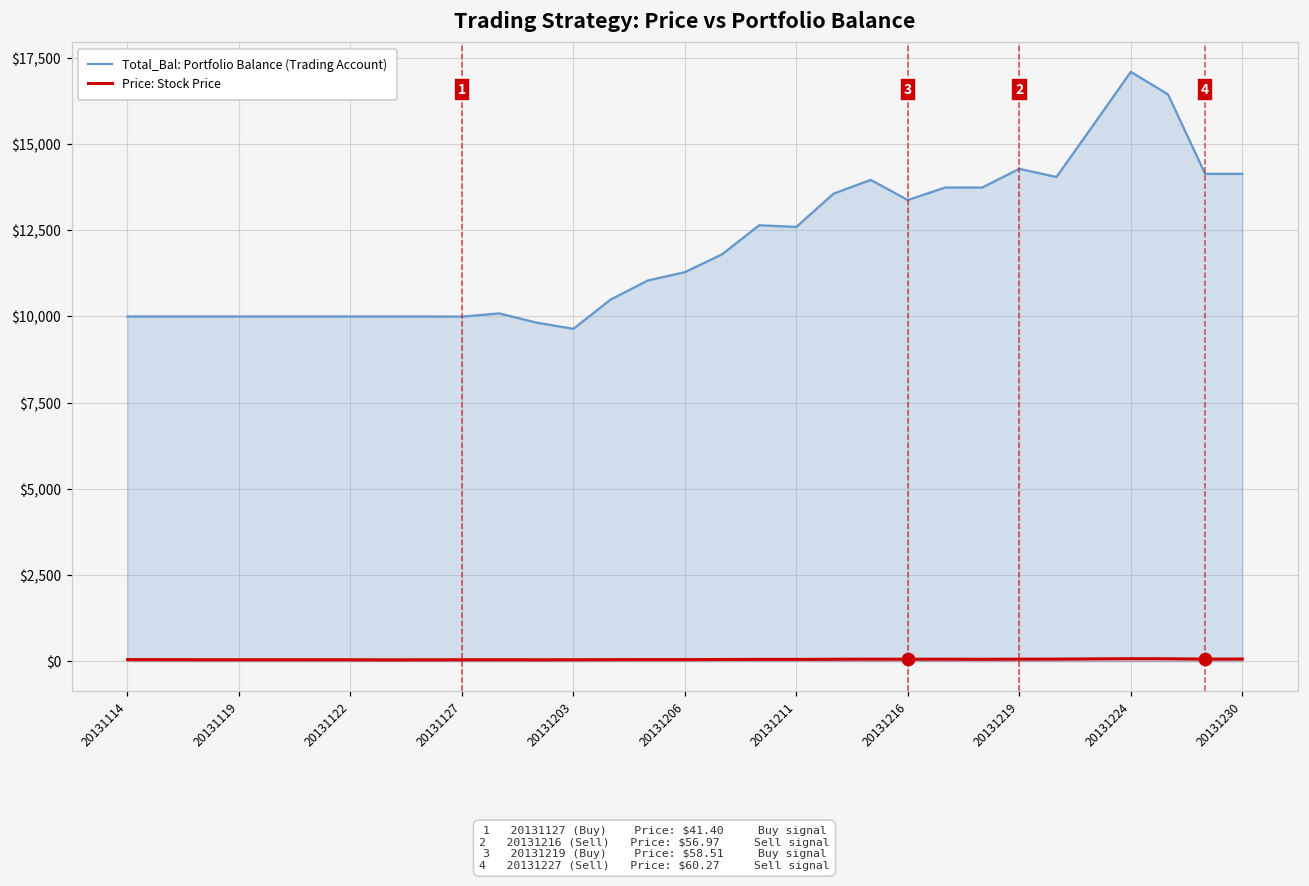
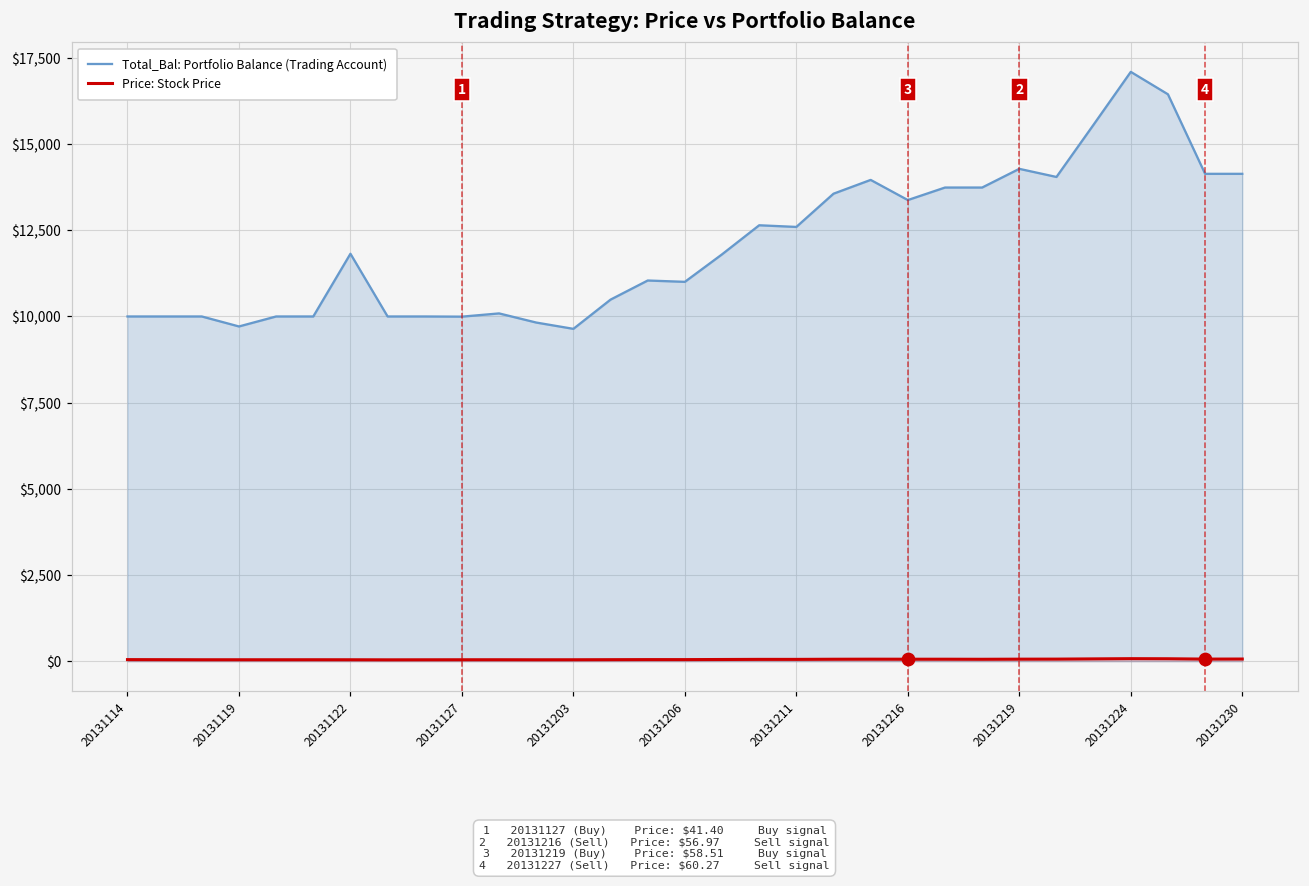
  {
    "Total_Bal: Portfolio Balance (Trading Account)": {
      "20131114": "$10,000",
-     "20131119": "$10,000",
-     "20131122": "$10,000",
+     "20131119": "$9,700",
+     "20131122": "$11,800",
      "20131127": "$10,000",
      "20131203": "$9,600",
-     "20131206": "$11,300",
+     "20131206": "$11,000",
      "20131211": "$12,600",
      "20131216": "$13,400",
      "20131219": "$14,300",
      "20131224": "$17,100",
      "20131230": "$14,100"
    }
  }
